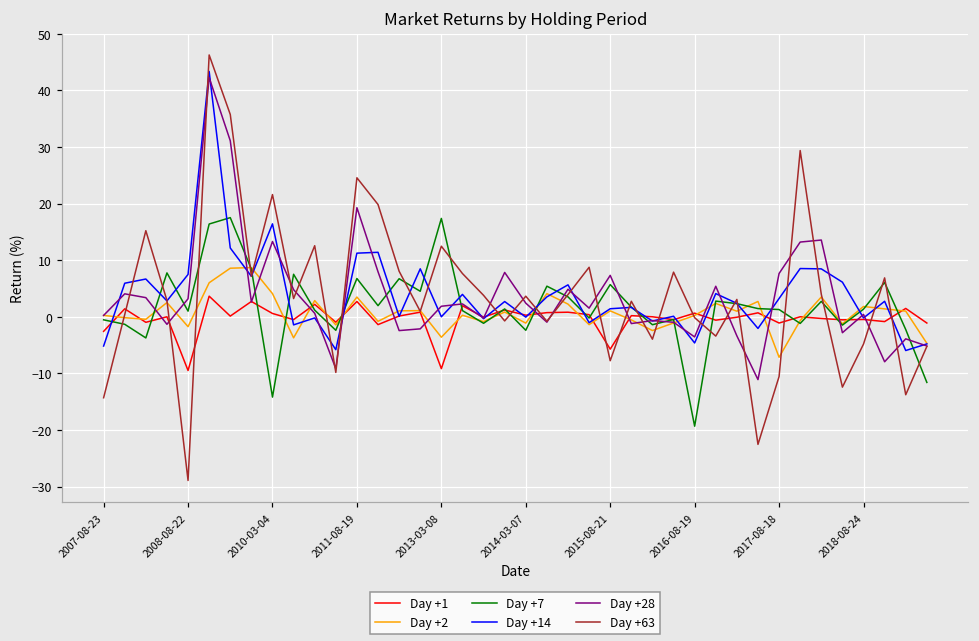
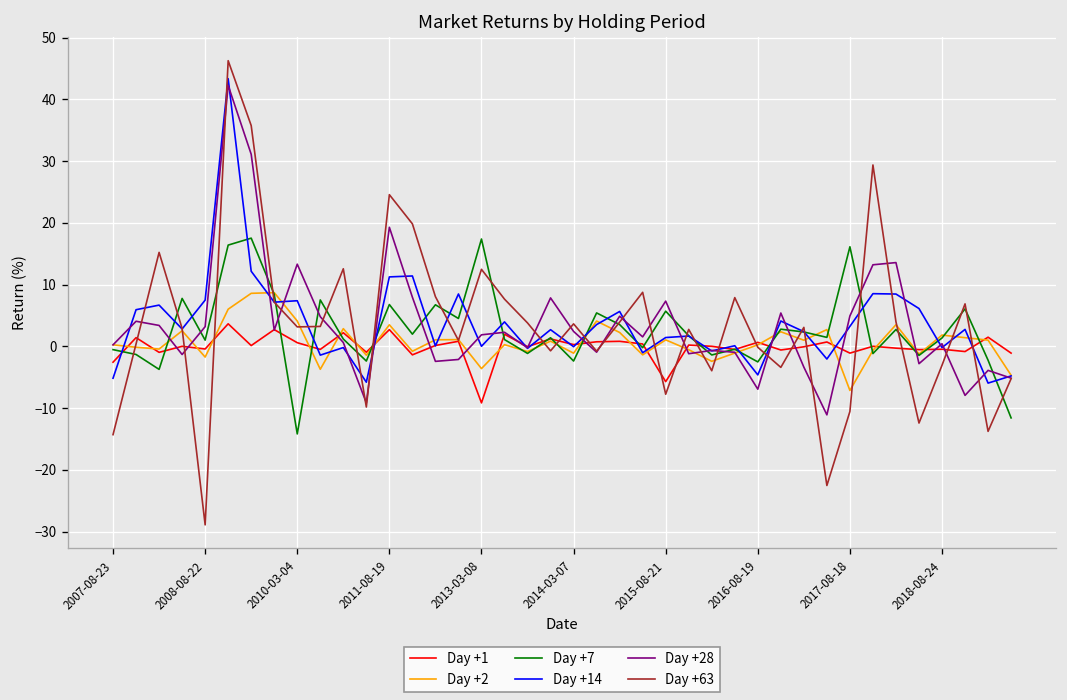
  {
    "Day +1": {
      "2007-08-23": -3,
-     "2008-08-22": -9,
+     "2008-08-22": 0,
      "2010-03-04": 1,
      "2011-08-19": 3,
      "2013-03-08": -9,
      "2015-08-21": -6,
      "2017-08-18": -1
    },
    "Day +2": {
      "2008-08-22": -2,
      "2010-03-04": 4,
      "2011-08-19": 3,
      "2013-03-08": -4,
      "2014-03-07": -1,
      "2017-08-18": -7
    },
    "Day +7": {
      "2007-08-23": -1,
      "2008-08-22": 1,
      "2010-03-04": -14,
      "2011-08-19": 7,
      "2013-03-08": 17,
      "2014-03-07": -2,
      "2015-08-21": 6,
-     "2016-08-19": -19,
-     "2017-08-18": 1
+     "2016-08-19": -3,
+     "2017-08-18": 16
    },
    "Day +14": {
      "2007-08-23": -5,
      "2008-08-22": 7,
-     "2010-03-04": 16,
+     "2010-03-04": 7,
      "2011-08-19": 11,
      "2013-03-08": 0,
      "2016-08-19": -5,
      "2017-08-18": 3
    },
    "Day +28": {
      "2008-08-22": 3,
      "2010-03-04": 13,
      "2011-08-19": 19,
      "2013-03-08": 2,
      "2014-03-07": 2,
      "2015-08-21": 7,
-     "2016-08-19": -4,
-     "2017-08-18": 8,
+     "2016-08-19": -7,
+     "2017-08-18": 5,
      "2018-08-24": 0
    },
    "Day +63": {
      "2007-08-23": -14,
      "2008-08-22": -29,
-     "2010-03-04": 22,
+     "2010-03-04": 3,
      "2011-08-19": 25,
      "2013-03-08": 12,
      "2014-03-07": 4,
      "2015-08-21": -8,
      "2017-08-18": -11,
-     "2018-08-24": -5
+     "2018-08-24": -3
    }
  }
